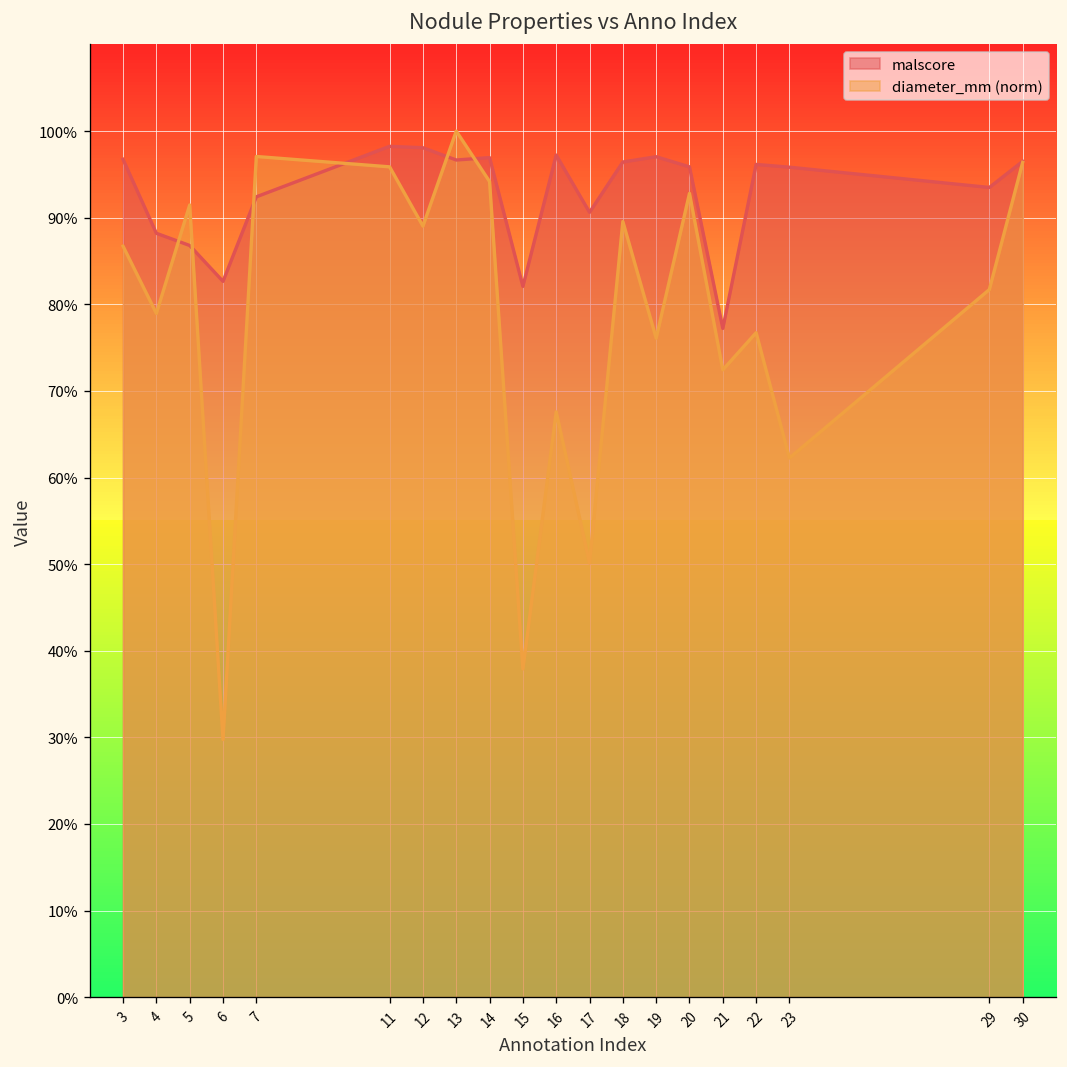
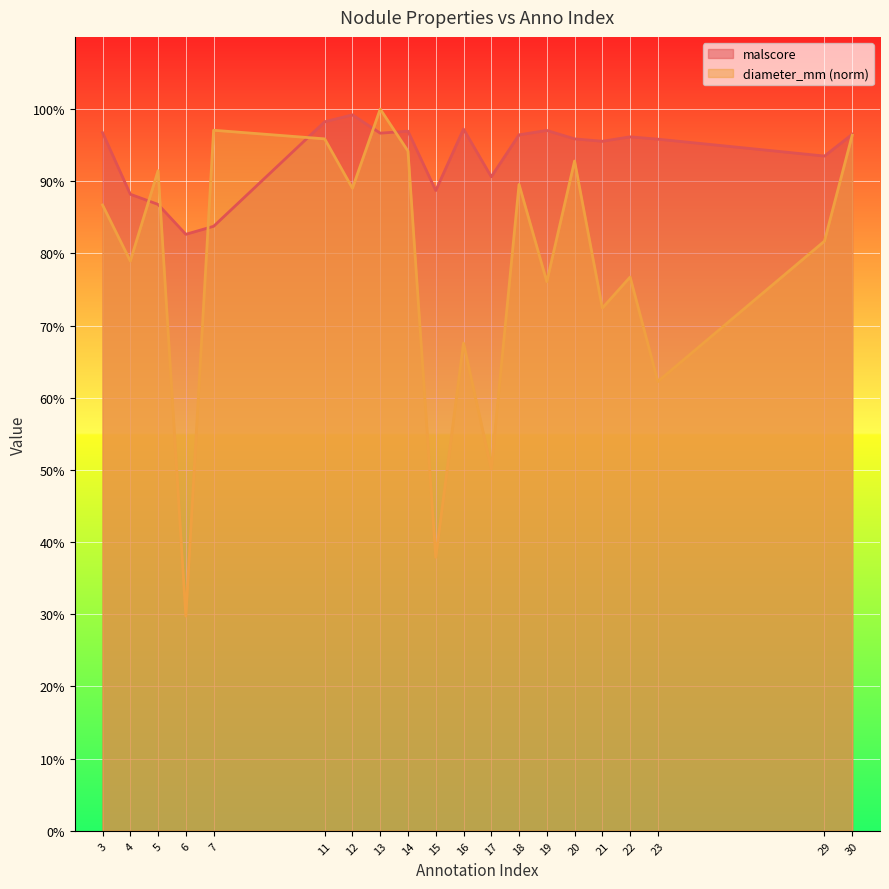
  {
    "malscore": {
      "3": "97%",
      "4": "88%",
      "5": "87%",
      "6": "83%",
-     "7": "92%",
+     "7": "84%",
      "11": "98%",
-     "12": "98%",
+     "12": "99%",
      "13": "97%",
      "14": "97%",
-     "15": "82%",
+     "15": "89%",
      "16": "97%",
      "17": "91%",
      "18": "96%",
      "19": "97%",
      "20": "96%",
-     "21": "77%",
+     "21": "96%",
      "22": "96%",
      "23": "96%",
      "29": "93%"
    },
    "diameter_mm (norm)": {
      "3": "87%",
      "4": "79%",
      "5": "91%",
      "6": "30%",
      "7": "97%",
      "11": "96%",
      "12": "89%",
      "13": "100%",
      "14": "94%",
      "15": "38%",
      "16": "68%",
      "17": "50%",
      "18": "90%",
      "19": "76%",
      "20": "93%",
      "21": "72%",
      "22": "77%",
      "23": "62%",
      "29": "82%"
    }
  }
